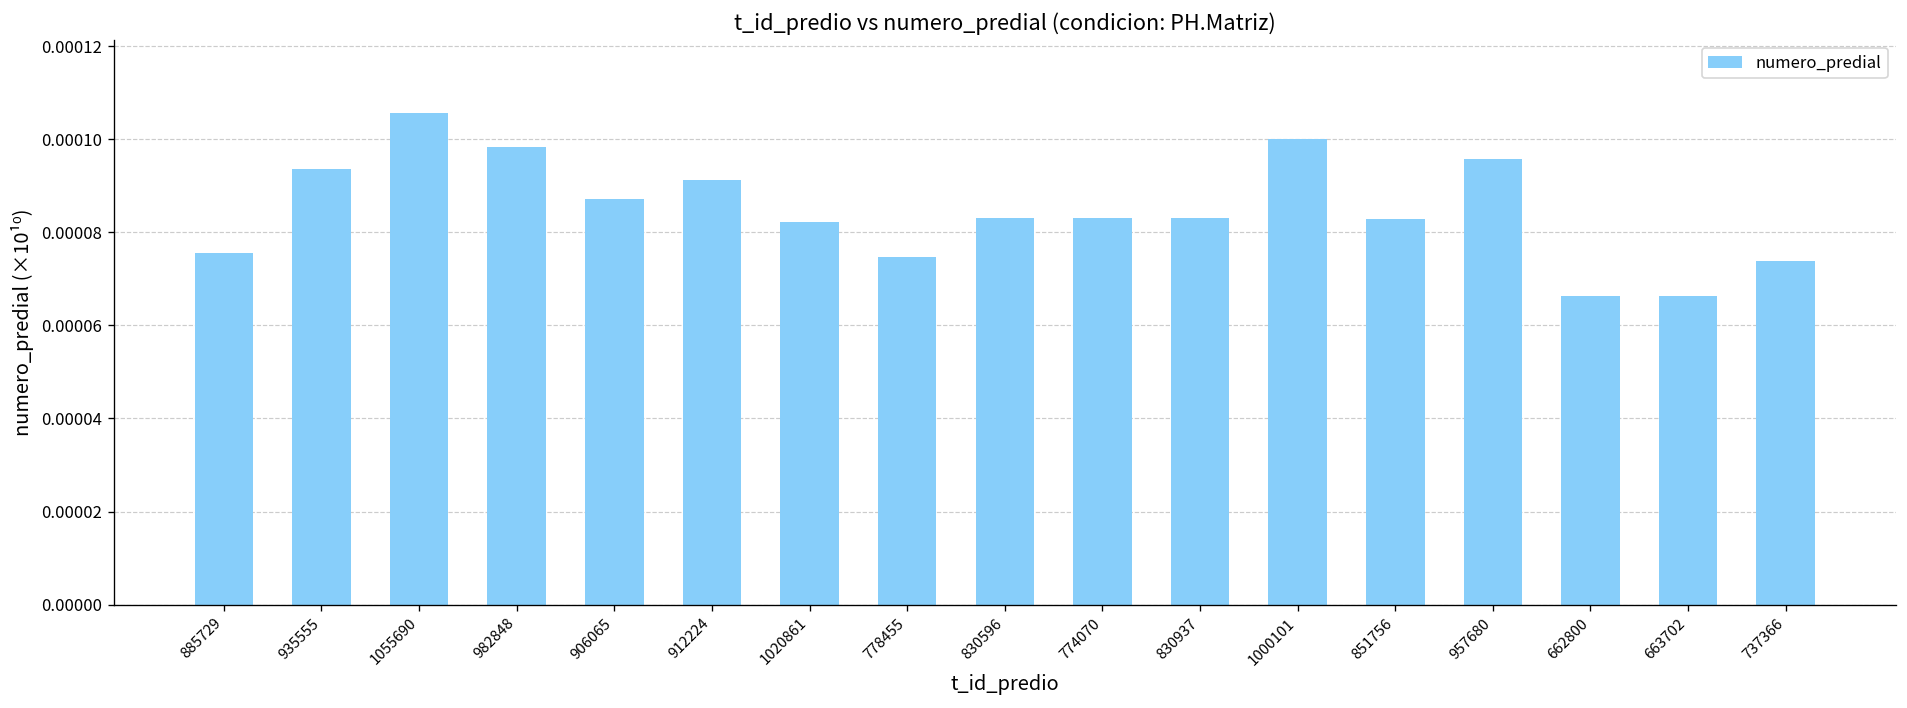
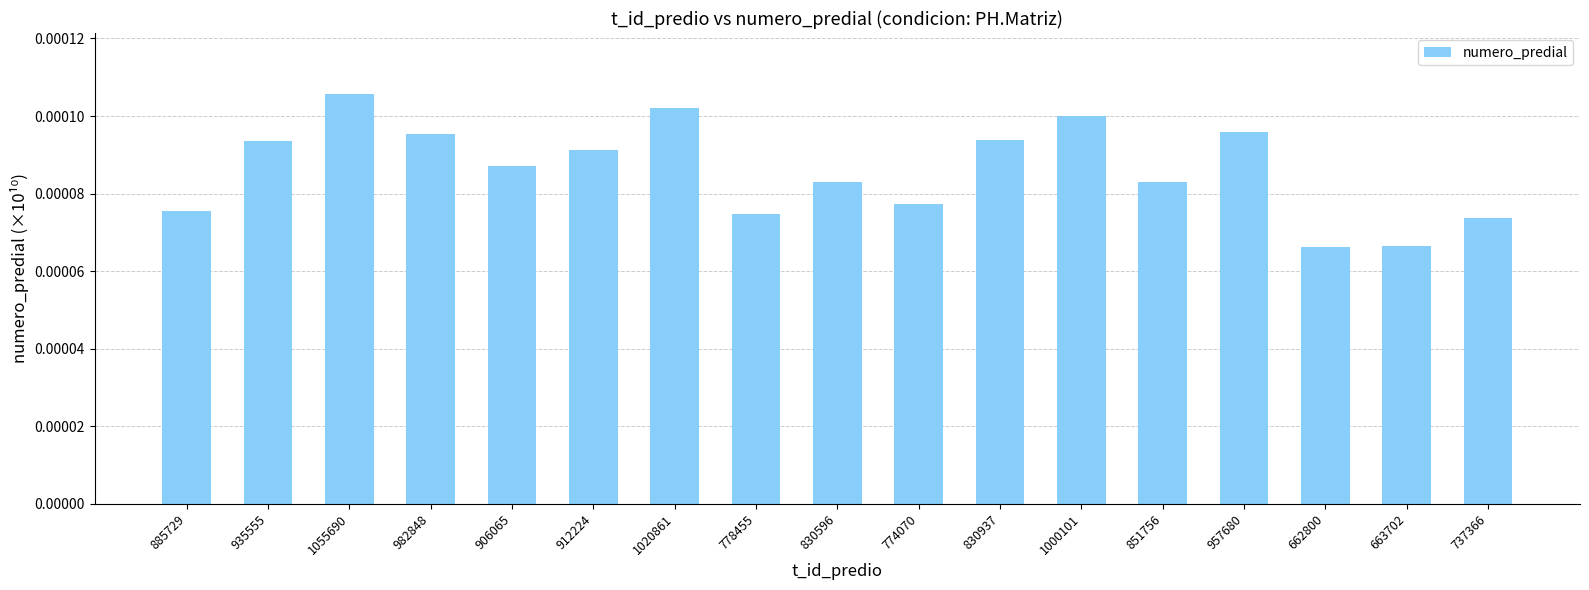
  {
    "885729": 0.000075,
    "935555": 0.000094,
    "1055690": 0.000106,
-   "982848": 0.000098,
+   "982848": 0.000095,
    "906065": 0.000087,
    "912224": 0.000091,
-   "1020861": 0.000082,
+   "1020861": 0.000102,
    "778455": 0.000075,
    "830596": 0.000083,
-   "774070": 0.000083,
-   "830937": 0.000083,
+   "774070": 0.000077,
+   "830937": 0.000094,
    "1000101": 0.000100,
    "851756": 0.000083,
    "957680": 0.000096,
    "662800": 0.000066,
    "663702": 0.000066,
    "737366": 0.000074
  }
